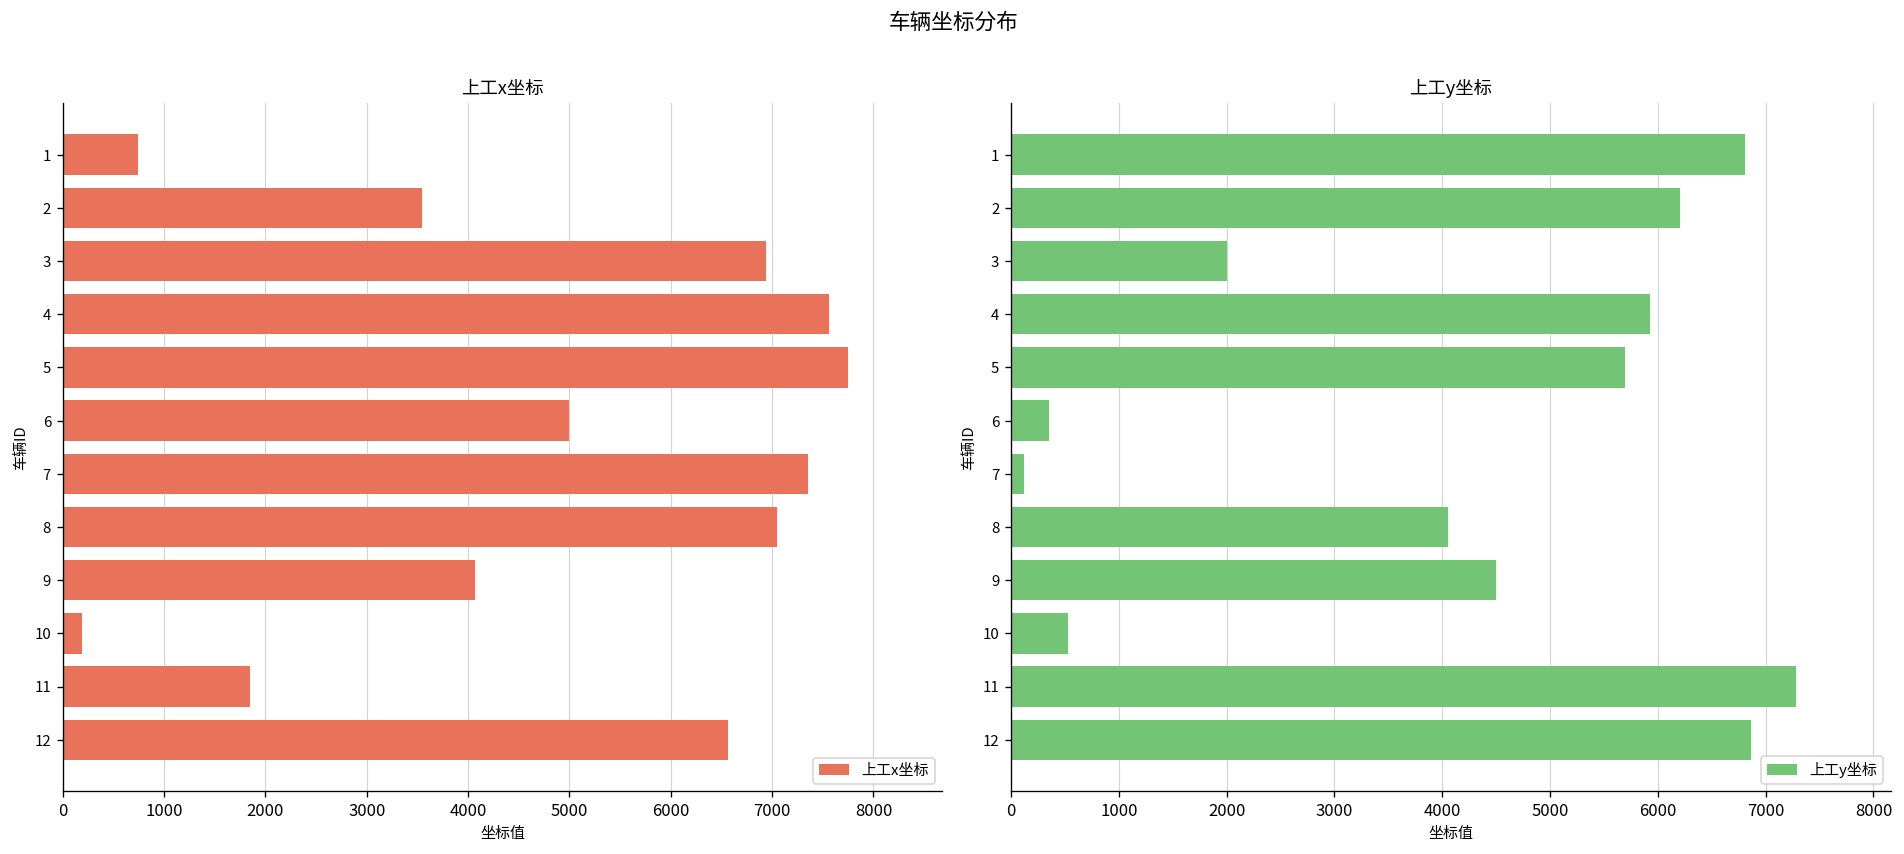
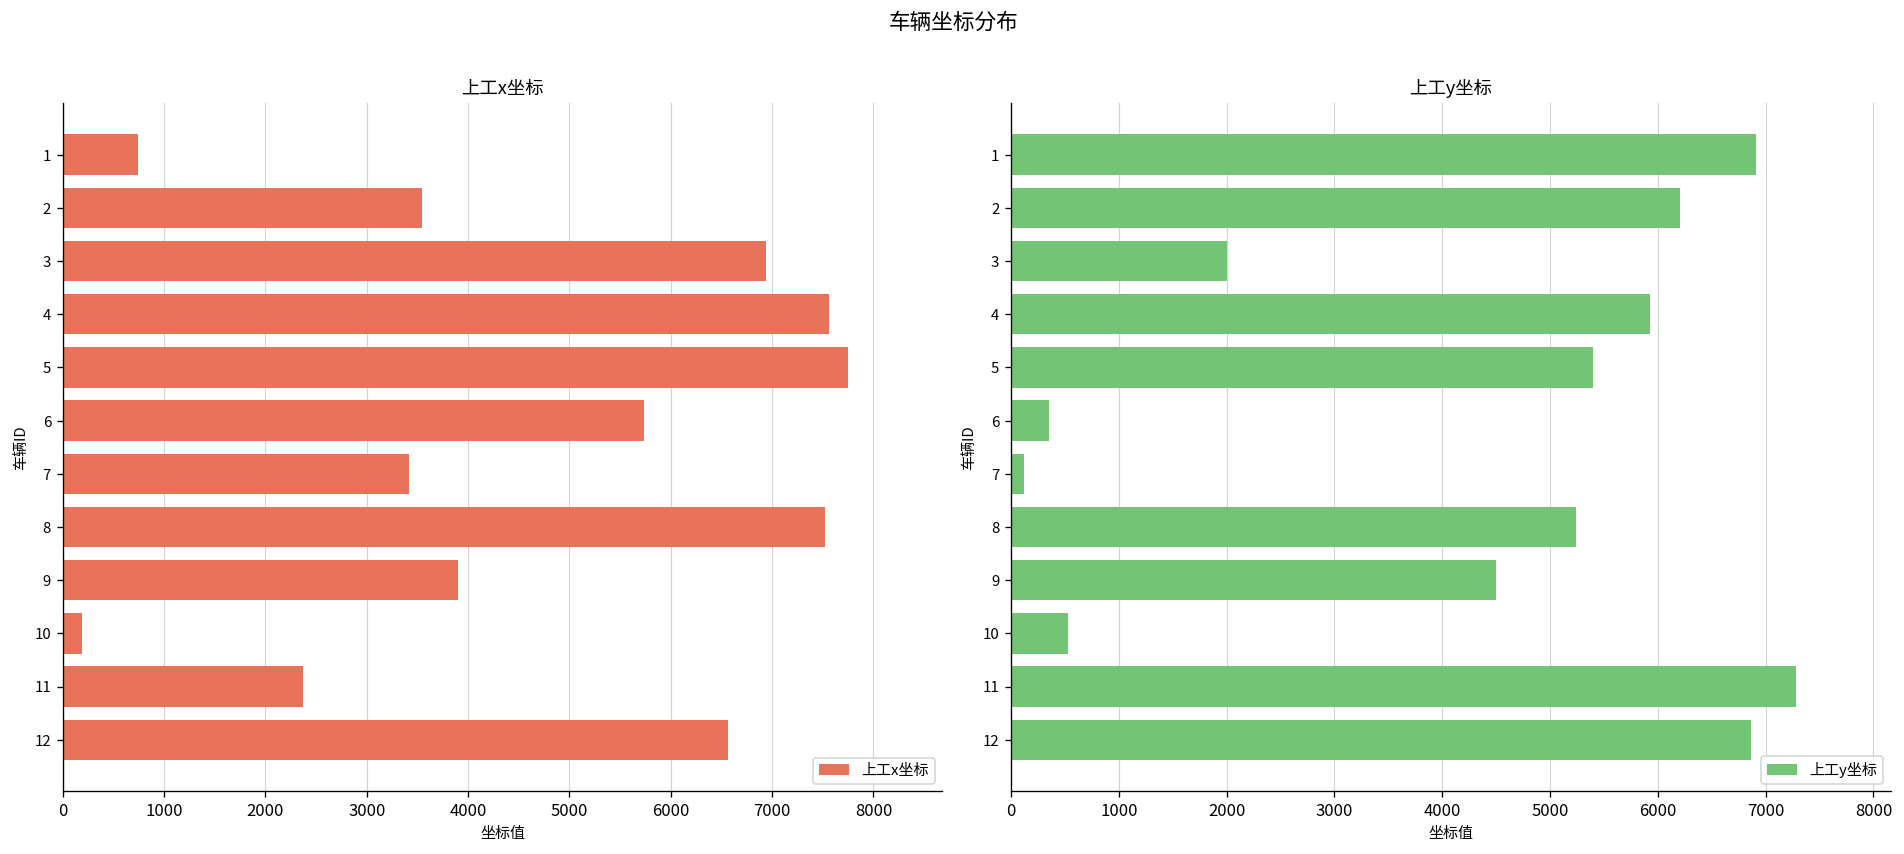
  {
    "上工x坐标": {
      "1": 700,
      "2": 3500,
      "3": 6900,
      "4": 7600,
      "5": 7700,
-     "6": 5000,
-     "7": 7400,
-     "8": 7000,
-     "9": 4100,
+     "6": 5700,
+     "7": 3400,
+     "8": 7500,
+     "9": 3900,
      "10": 200,
-     "11": 1800,
+     "11": 2400,
      "12": 6600
    },
    "上工y坐标": {
-     "1": 6800,
+     "1": 6900,
      "2": 6200,
      "3": 2000,
      "4": 5900,
-     "5": 5700,
+     "5": 5400,
      "6": 400,
      "7": 100,
-     "8": 4000,
+     "8": 5200,
      "9": 4500,
      "10": 500,
      "11": 7300,
      "12": 6900
    }
  }
